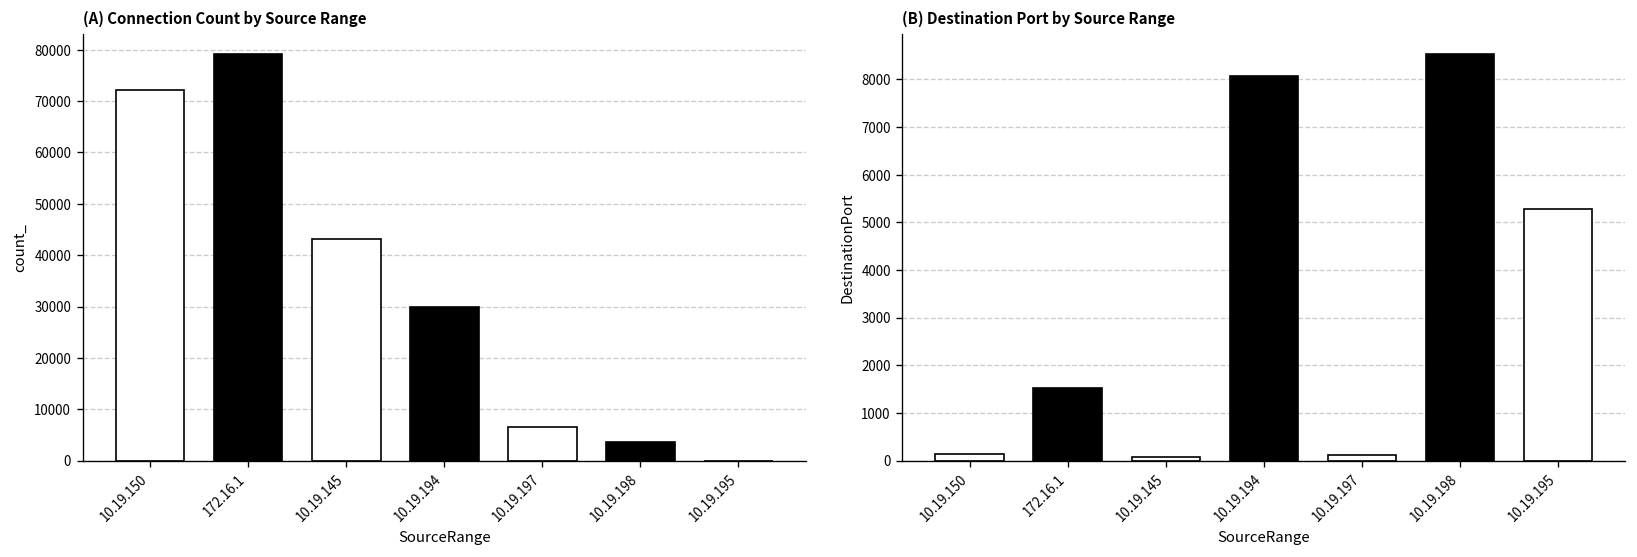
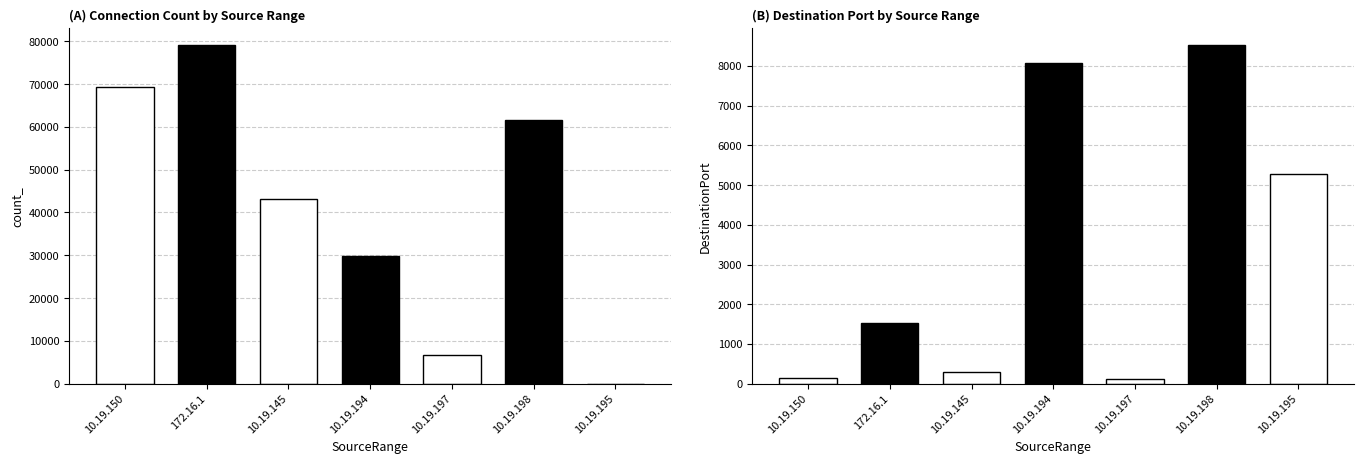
  {
    "(A) Connection Count by Source Range": {
-     "10.19.150": 72000,
+     "10.19.150": 69000,
      "172.16.1": 79000,
      "10.19.145": 43000,
      "10.19.194": 30000,
      "10.19.197": 7000,
-     "10.19.198": 4000
+     "10.19.198": 62000
    },
    "(B) Destination Port by Source Range": {
      "10.19.150": 100,
      "172.16.1": 1500,
-     "10.19.145": 100,
+     "10.19.145": 300,
      "10.19.194": 8100,
      "10.19.197": 100,
      "10.19.198": 8500,
      "10.19.195": 5300
    }
  }
